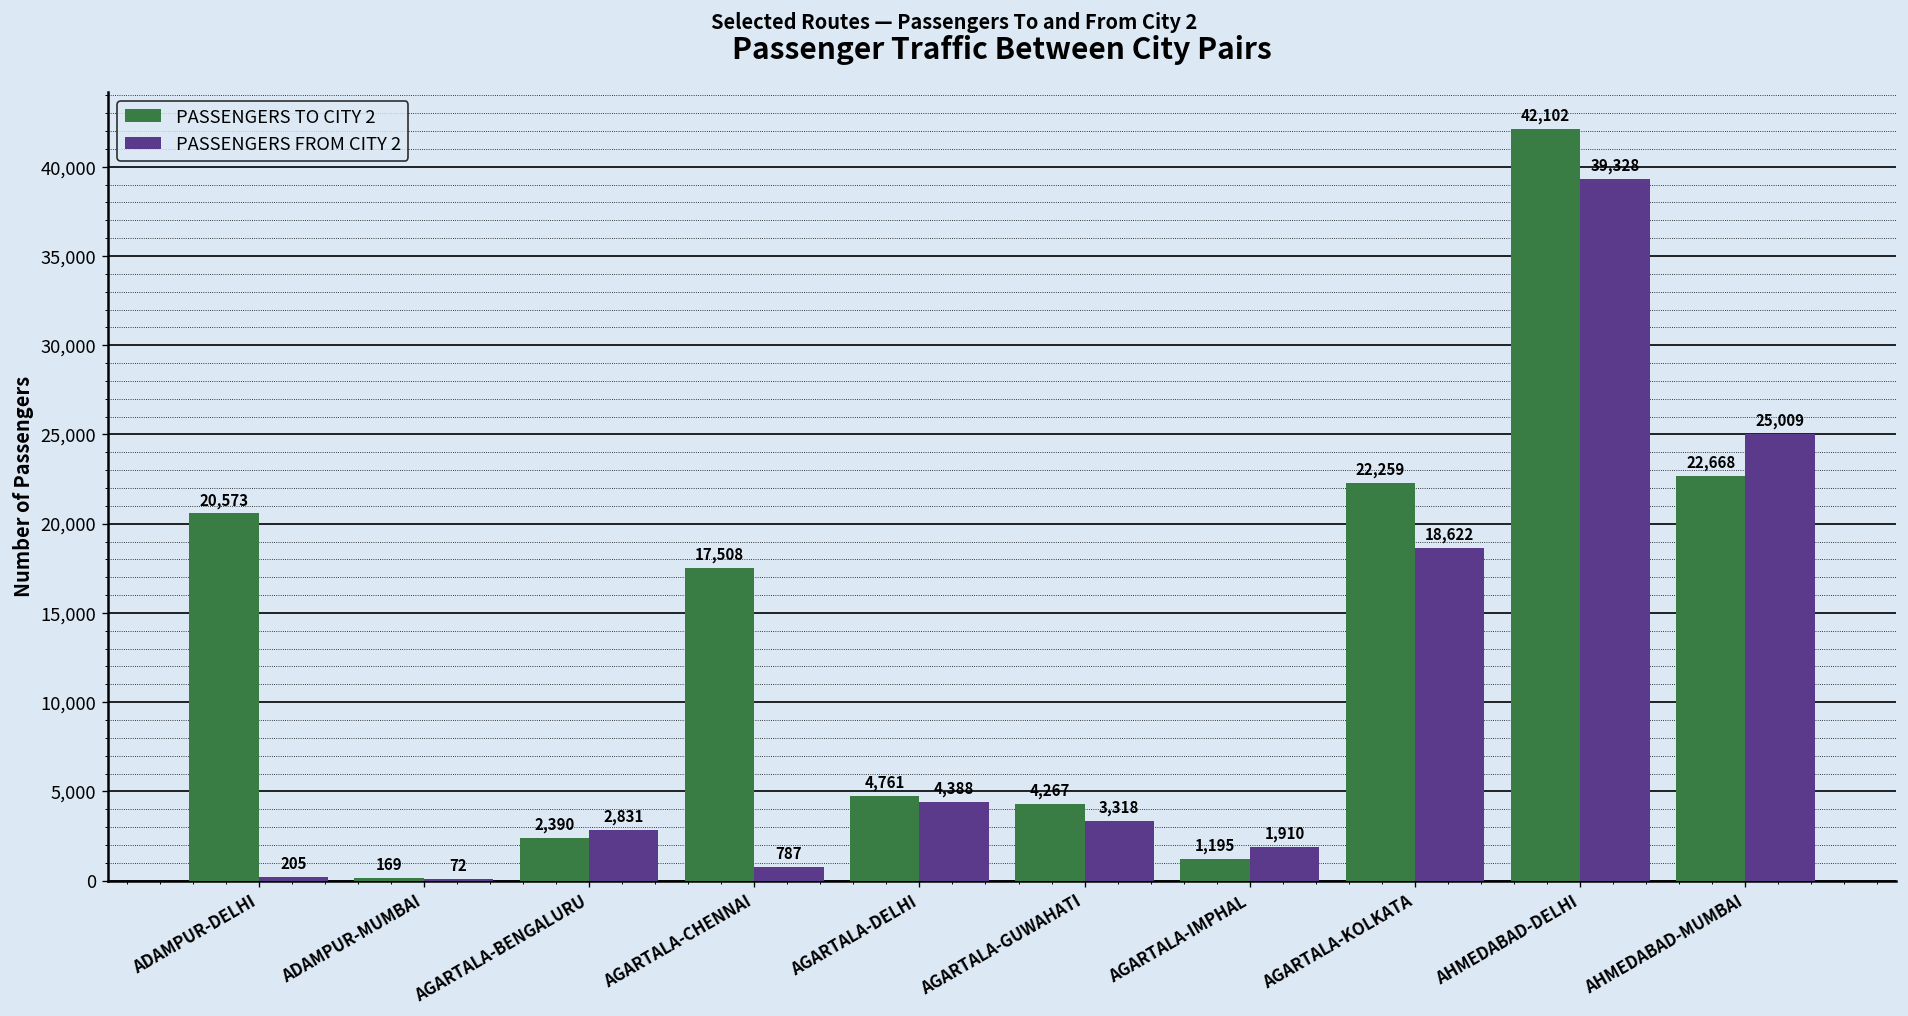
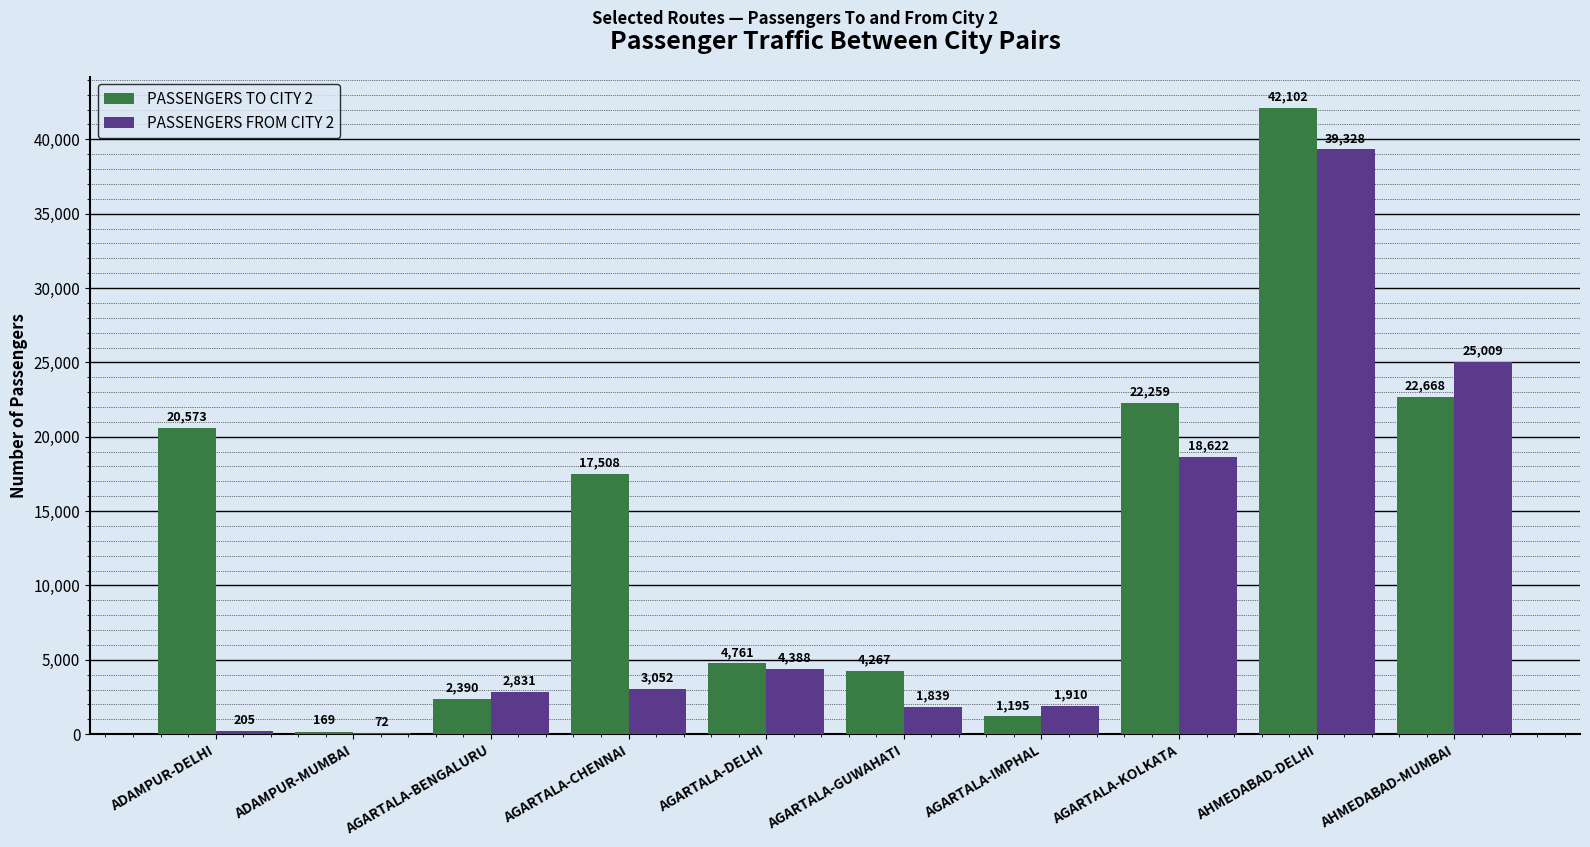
  {
    "PASSENGERS TO CITY 2": {
      "ADAMPUR-DELHI": "20,573",
      "ADAMPUR-MUMBAI": "169",
      "AGARTALA-BENGALURU": "2,390",
      "AGARTALA-CHENNAI": "17,508",
      "AGARTALA-DELHI": "4,761",
      "AGARTALA-GUWAHATI": "4,267",
      "AGARTALA-IMPHAL": "1,195",
      "AGARTALA-KOLKATA": "22,259",
      "AHMEDABAD-DELHI": "42,102",
      "AHMEDABAD-MUMBAI": "22,668"
    },
    "PASSENGERS FROM CITY 2": {
      "ADAMPUR-DELHI": "205",
      "ADAMPUR-MUMBAI": "72",
      "AGARTALA-BENGALURU": "2,831",
-     "AGARTALA-CHENNAI": "787",
+     "AGARTALA-CHENNAI": "3,052",
      "AGARTALA-DELHI": "4,388",
-     "AGARTALA-GUWAHATI": "3,318",
+     "AGARTALA-GUWAHATI": "1,839",
      "AGARTALA-IMPHAL": "1,910",
      "AGARTALA-KOLKATA": "18,622",
      "AHMEDABAD-DELHI": "39,328",
      "AHMEDABAD-MUMBAI": "25,009"
    }
  }
